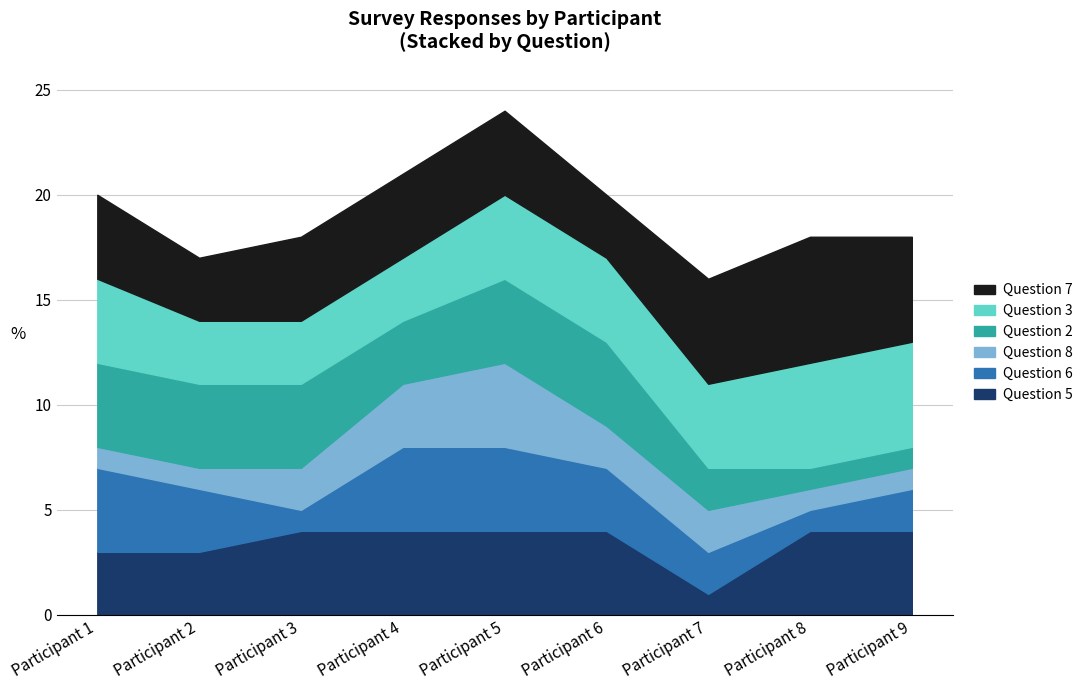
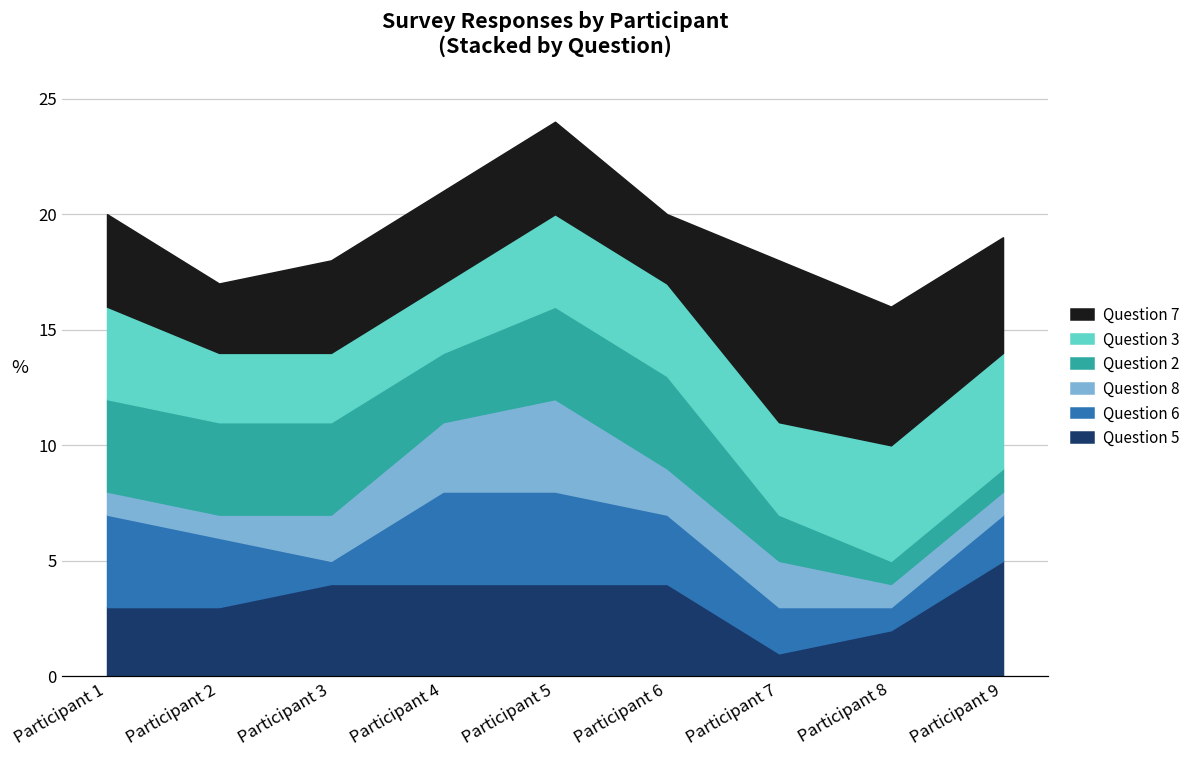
  {
    "Question 5": {
-     "Participant 8": 4,
-     "Participant 9": 4
+     "Participant 8": 2,
+     "Participant 9": 5
    },
    "Question 7": {
      "Participant 1": 4,
      "Participant 2": 3,
      "Participant 3": 4,
      "Participant 4": 4,
      "Participant 5": 4,
      "Participant 6": 3,
-     "Participant 7": 5,
+     "Participant 7": 7,
      "Participant 8": 6,
      "Participant 9": 5
    }
  }
